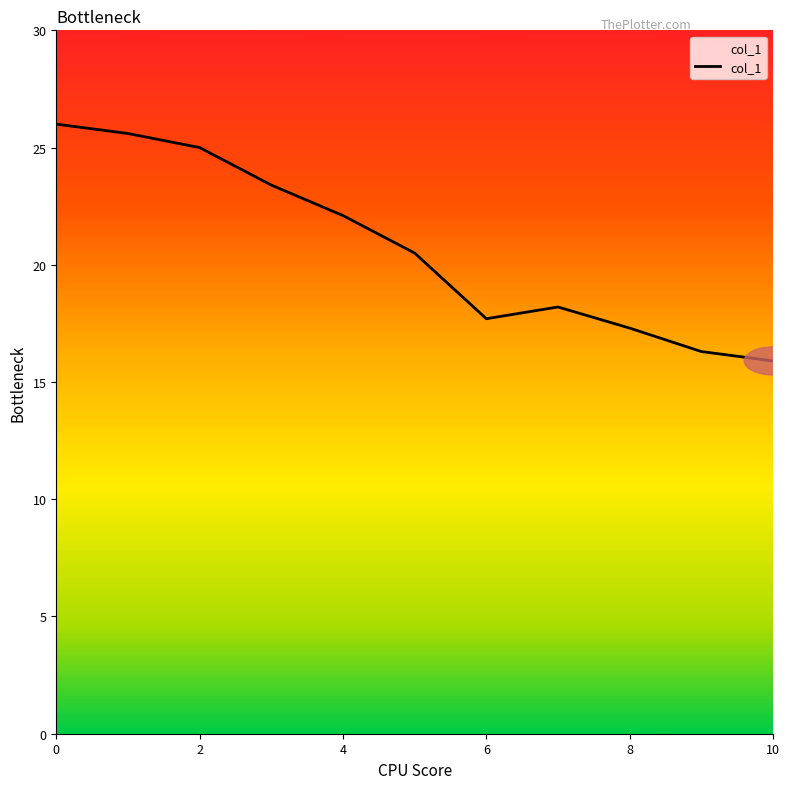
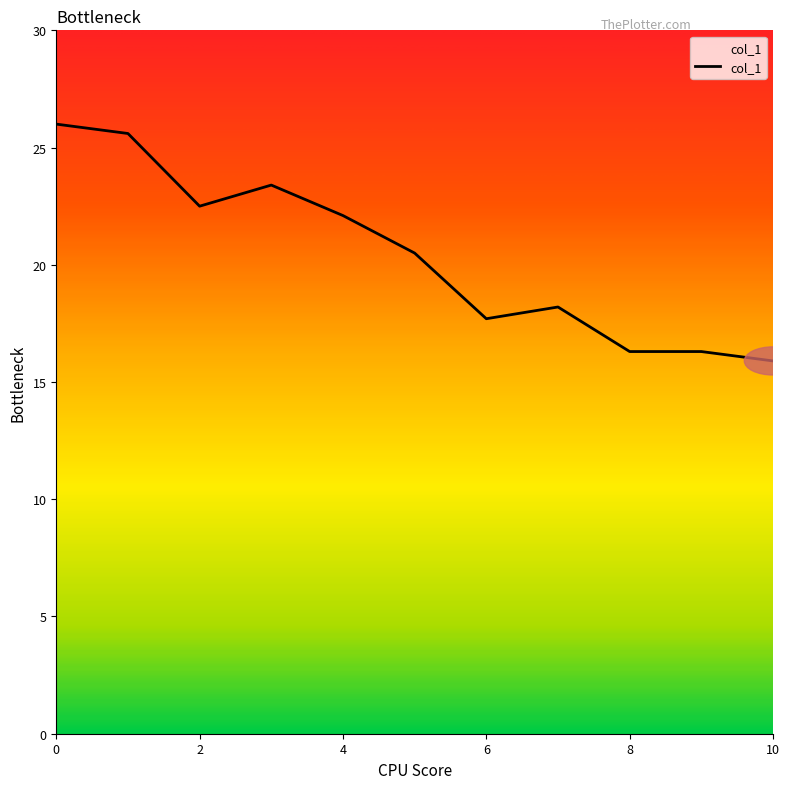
  {
    "0": 26.0,
-   "2": 25.0,
+   "2": 22.5,
    "4": 22.1,
    "6": 17.7,
-   "8": 17.3
+   "8": 16.3
  }
